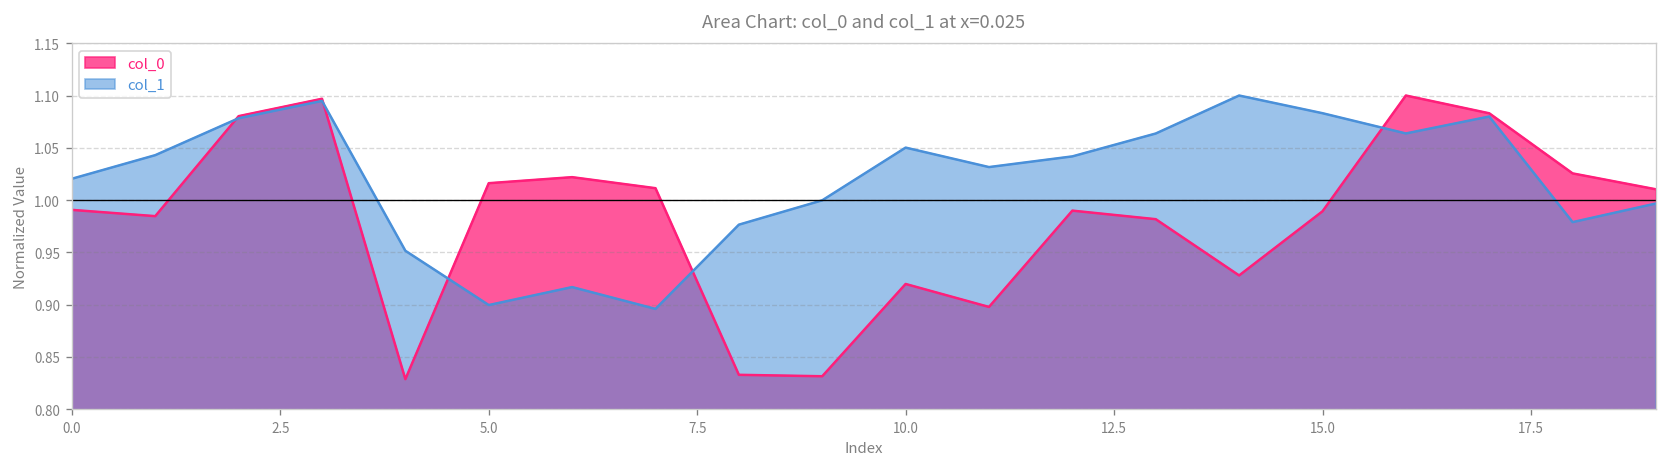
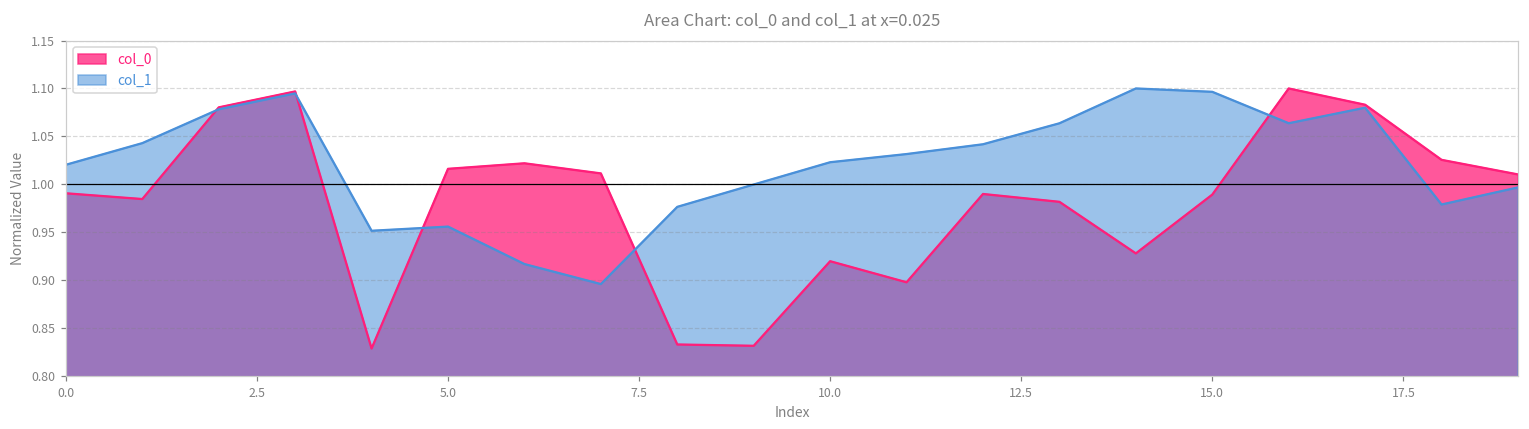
  {
    "col_0": {
      "0.0": 0.99,
      "5.0": 1.02,
      "10.0": 0.92,
      "15.0": 0.99
    },
    "col_1": {
      "0.0": 1.02,
-     "5.0": 0.90,
-     "10.0": 1.05,
-     "15.0": 1.08
+     "5.0": 0.96,
+     "10.0": 1.02,
+     "15.0": 1.10
    }
  }
